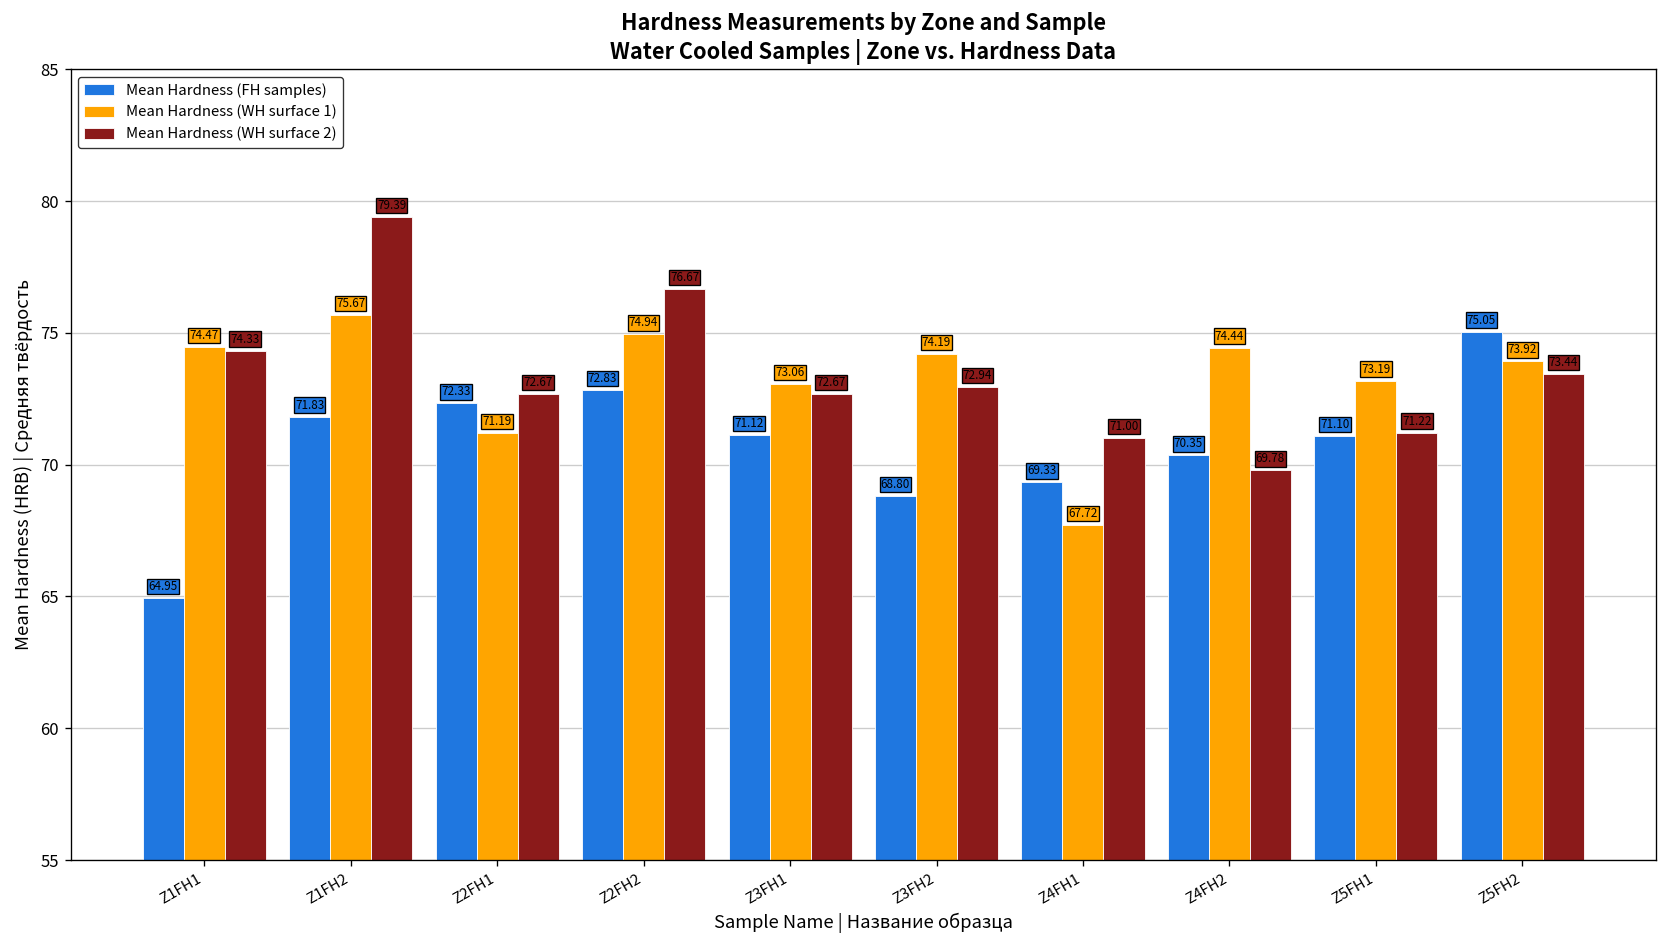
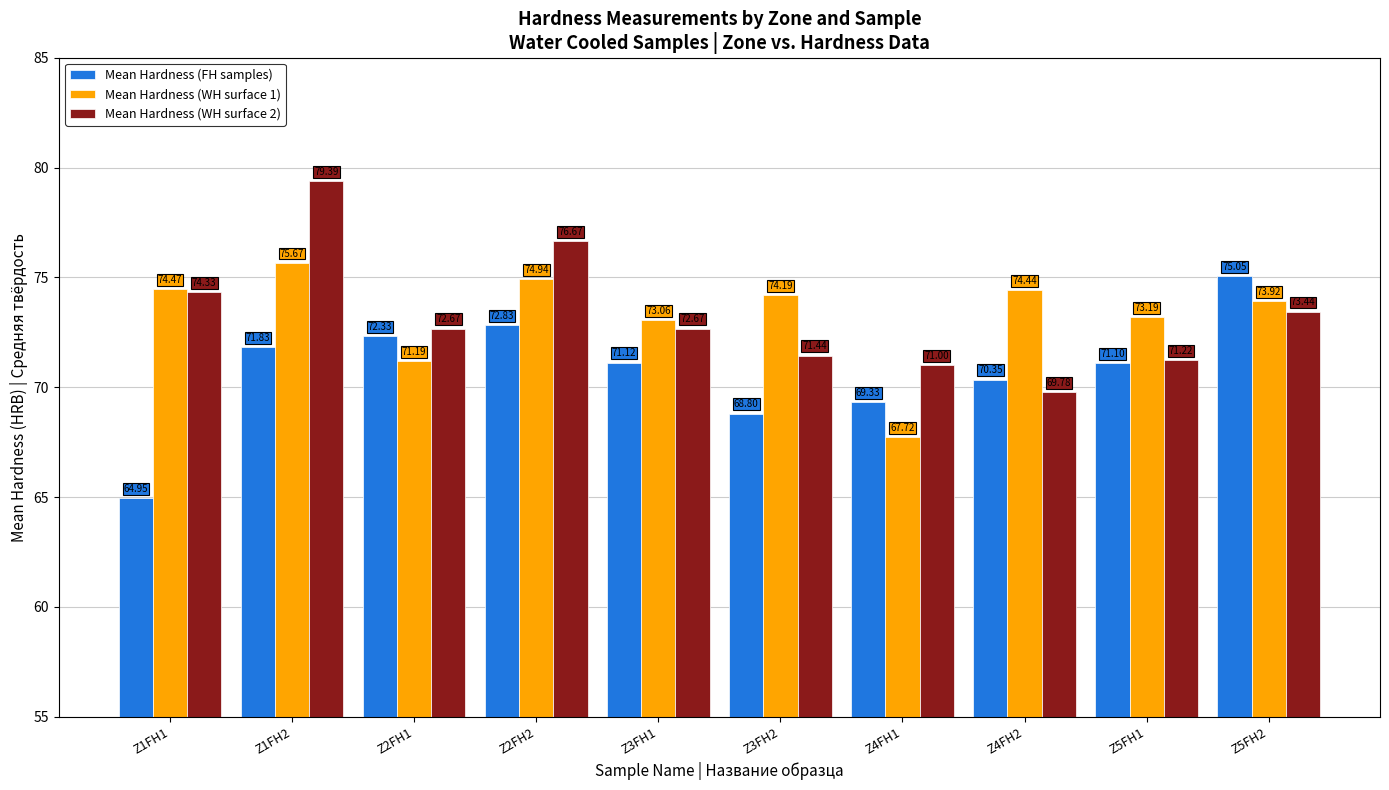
  {
    "Mean Hardness (WH surface 2)": {
-     "Z3FH2": 72.94
+     "Z3FH2": 71.44
    }
  }
